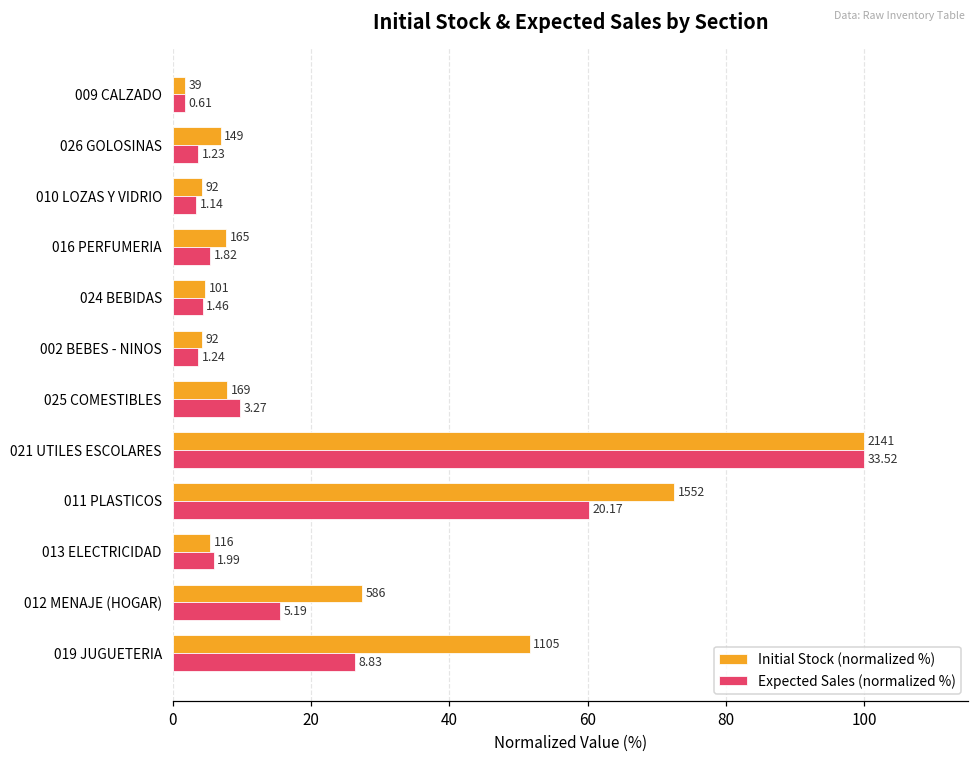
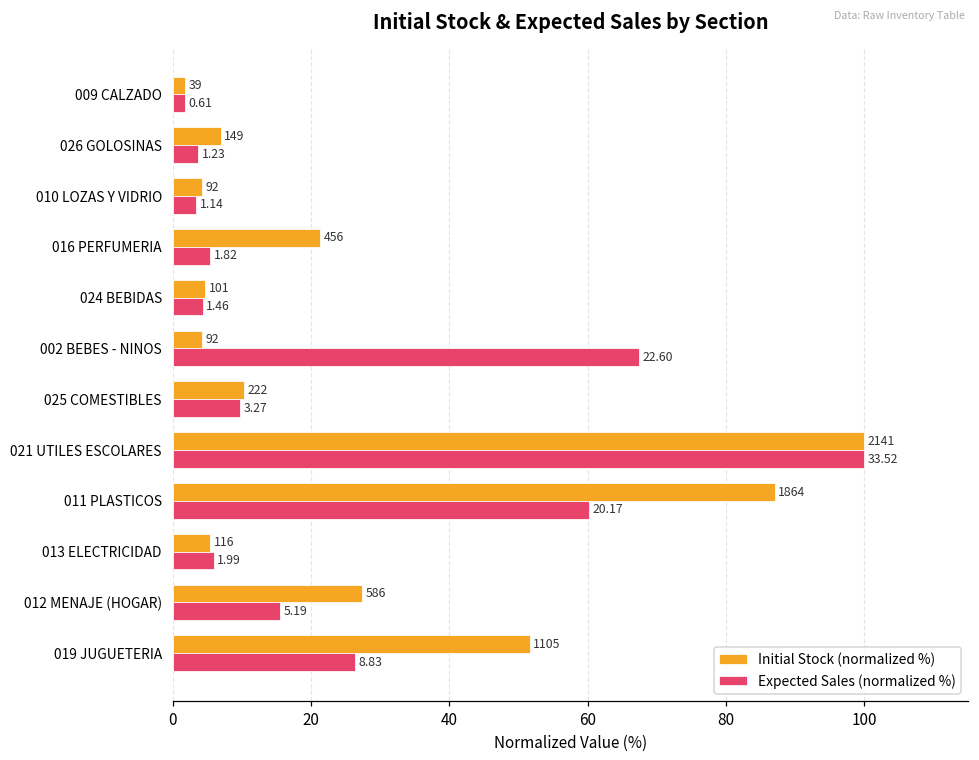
  {
    "Initial Stock (normalized %)": {
-     "016 PERFUMERIA": 165,
-     "025 COMESTIBLES": 169,
-     "011 PLASTICOS": 1552
+     "016 PERFUMERIA": 456,
+     "025 COMESTIBLES": 222,
+     "011 PLASTICOS": 1864
    },
    "Expected Sales (normalized %)": {
-     "002 BEBES - NINOS": 1.24
+     "002 BEBES - NINOS": 22.60
    }
  }
